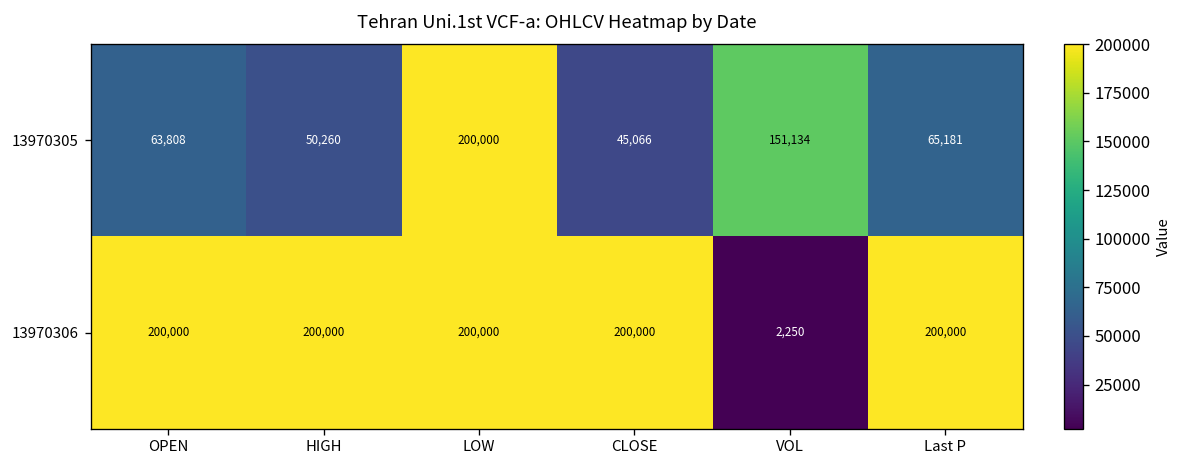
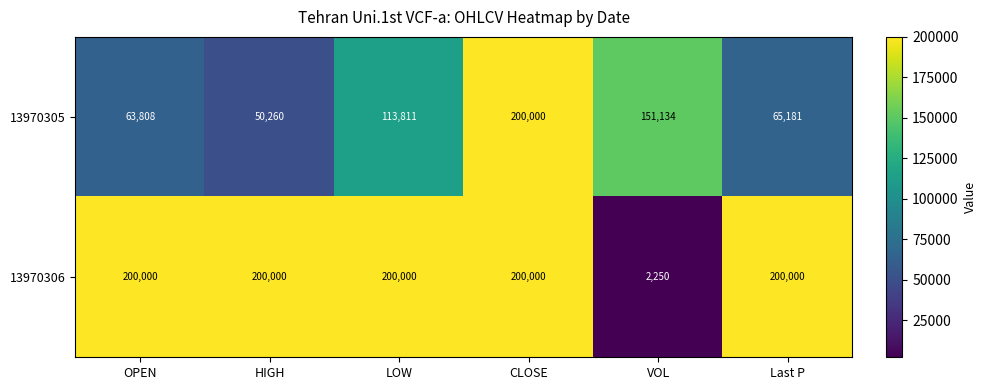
  {
    "13970305": {
      "OPEN": "63,808",
      "HIGH": "50,260",
-     "LOW": "200,000",
-     "CLOSE": "45,066",
+     "LOW": "113,811",
+     "CLOSE": "200,000",
      "VOL": "151,134",
      "Last P": "65,181"
    },
    "13970306": {
      "OPEN": "200,000",
      "HIGH": "200,000",
      "LOW": "200,000",
      "CLOSE": "200,000",
      "VOL": "2,250",
      "Last P": "200,000"
    }
  }
